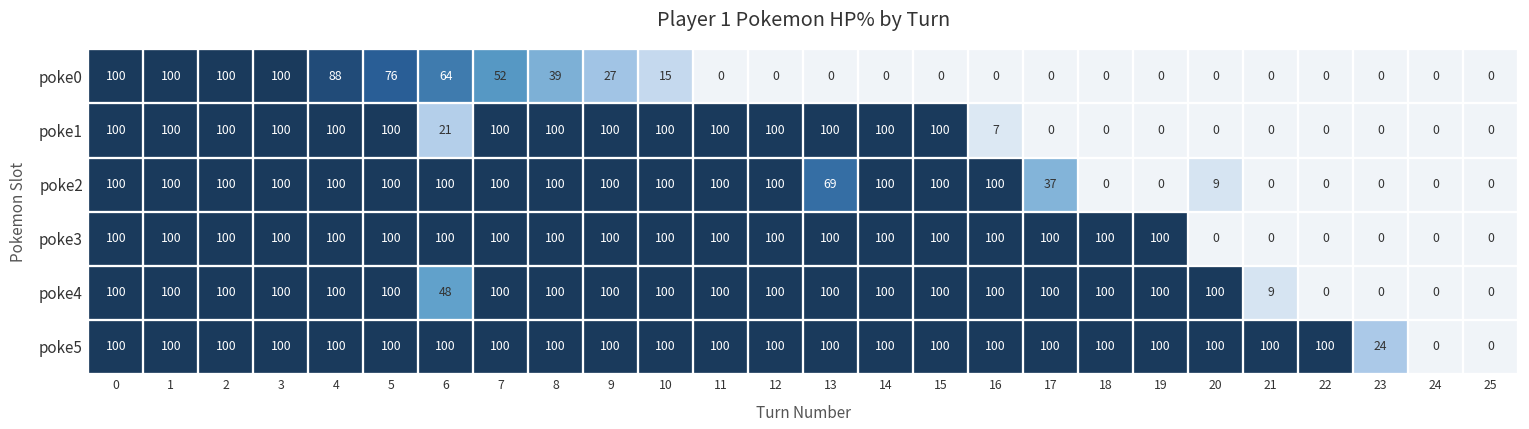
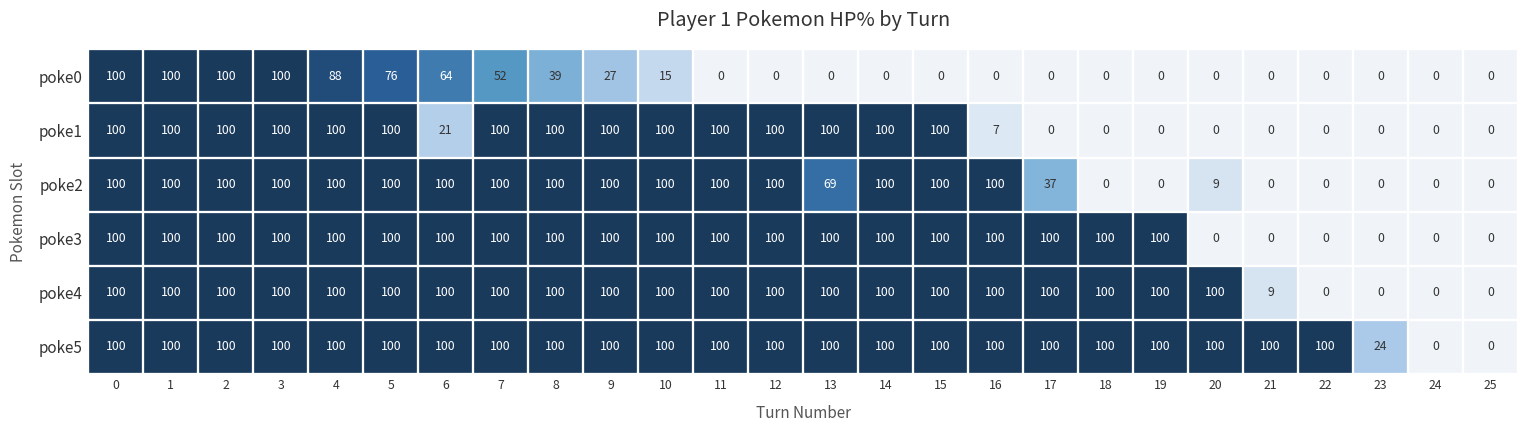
  {
    "poke0": {
      "0": 100,
      "1": 100,
      "2": 100,
      "3": 100,
      "4": 88,
      "5": 76,
      "6": 64,
      "7": 52,
      "8": 39,
      "9": 27,
      "10": 15,
      "11": 0,
      "12": 0,
      "13": 0,
      "14": 0,
      "15": 0,
      "16": 0,
      "17": 0,
      "18": 0,
      "19": 0,
      "20": 0,
      "21": 0,
      "22": 0,
      "23": 0,
      "24": 0,
      "25": 0
    },
    "poke1": {
      "0": 100,
      "1": 100,
      "2": 100,
      "3": 100,
      "4": 100,
      "5": 100,
      "6": 21,
      "7": 100,
      "8": 100,
      "9": 100,
      "10": 100,
      "11": 100,
      "12": 100,
      "13": 100,
      "14": 100,
      "15": 100,
      "16": 7,
      "17": 0,
      "18": 0,
      "19": 0,
      "20": 0,
      "21": 0,
      "22": 0,
      "23": 0,
      "24": 0,
      "25": 0
    },
    "poke2": {
      "0": 100,
      "1": 100,
      "2": 100,
      "3": 100,
      "4": 100,
      "5": 100,
      "6": 100,
      "7": 100,
      "8": 100,
      "9": 100,
      "10": 100,
      "11": 100,
      "12": 100,
      "13": 69,
      "14": 100,
      "15": 100,
      "16": 100,
      "17": 37,
      "18": 0,
      "19": 0,
      "20": 9,
      "21": 0,
      "22": 0,
      "23": 0,
      "24": 0,
      "25": 0
    },
    "poke3": {
      "0": 100,
      "1": 100,
      "2": 100,
      "3": 100,
      "4": 100,
      "5": 100,
      "6": 100,
      "7": 100,
      "8": 100,
      "9": 100,
      "10": 100,
      "11": 100,
      "12": 100,
      "13": 100,
      "14": 100,
      "15": 100,
      "16": 100,
      "17": 100,
      "18": 100,
      "19": 100,
      "20": 0,
      "21": 0,
      "22": 0,
      "23": 0,
      "24": 0,
      "25": 0
    },
    "poke4": {
      "0": 100,
      "1": 100,
      "2": 100,
      "3": 100,
      "4": 100,
      "5": 100,
-     "6": 48,
+     "6": 100,
      "7": 100,
      "8": 100,
      "9": 100,
      "10": 100,
      "11": 100,
      "12": 100,
      "13": 100,
      "14": 100,
      "15": 100,
      "16": 100,
      "17": 100,
      "18": 100,
      "19": 100,
      "20": 100,
      "21": 9,
      "22": 0,
      "23": 0,
      "24": 0,
      "25": 0
    },
    "poke5": {
      "0": 100,
      "1": 100,
      "2": 100,
      "3": 100,
      "4": 100,
      "5": 100,
      "6": 100,
      "7": 100,
      "8": 100,
      "9": 100,
      "10": 100,
      "11": 100,
      "12": 100,
      "13": 100,
      "14": 100,
      "15": 100,
      "16": 100,
      "17": 100,
      "18": 100,
      "19": 100,
      "20": 100,
      "21": 100,
      "22": 100,
      "23": 24,
      "24": 0,
      "25": 0
    }
  }
